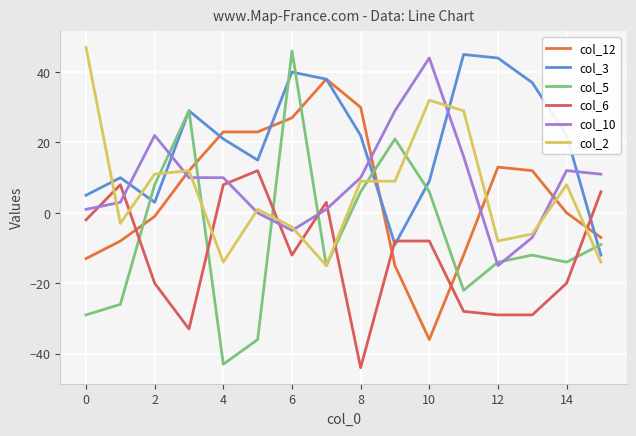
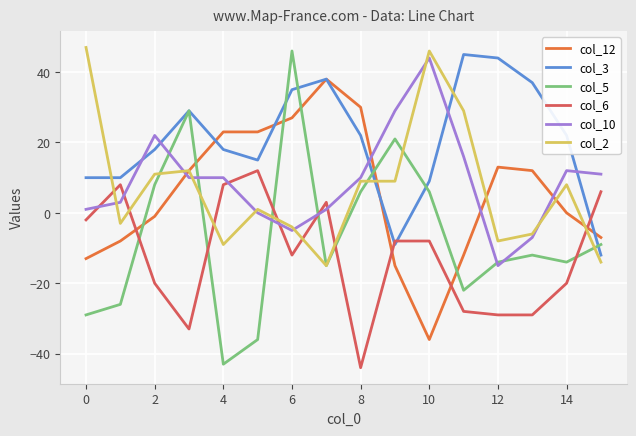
  {
    "col_3": {
-     "0": 5,
-     "2": 3,
-     "4": 21,
-     "6": 40,
+     "0": 10,
+     "2": 18,
+     "4": 18,
+     "6": 35,
      "8": 22,
      "10": 9,
      "12": 44
    },
    "col_5": {
      "0": -29,
      "2": 8,
      "4": -43,
      "6": 46,
      "8": 6,
      "10": 6,
      "12": -14,
      "14": -14
    },
    "col_10": {
      "0": 1,
      "2": 22,
      "4": 10,
      "6": -5,
      "8": 10,
      "10": 44,
      "12": -15,
      "14": 12
    },
    "col_2": {
      "0": 47,
      "2": 11,
-     "4": -14,
+     "4": -9,
      "6": -4,
      "8": 9,
-     "10": 32,
+     "10": 46,
      "12": -8,
      "14": 8
    }
  }
